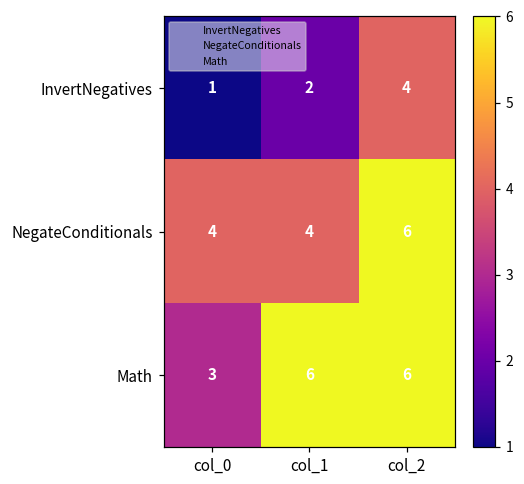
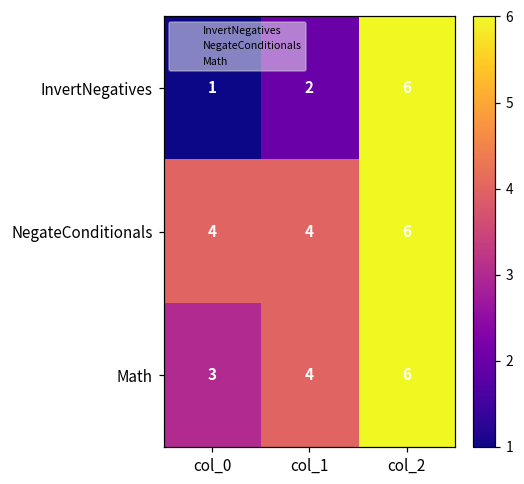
  {
    "InvertNegatives": {
      "col_0": 1,
      "col_1": 2,
-     "col_2": 4
+     "col_2": 6
    },
    "NegateConditionals": {
      "col_0": 4,
      "col_1": 4,
      "col_2": 6
    },
    "Math": {
      "col_0": 3,
-     "col_1": 6,
+     "col_1": 4,
      "col_2": 6
    }
  }
